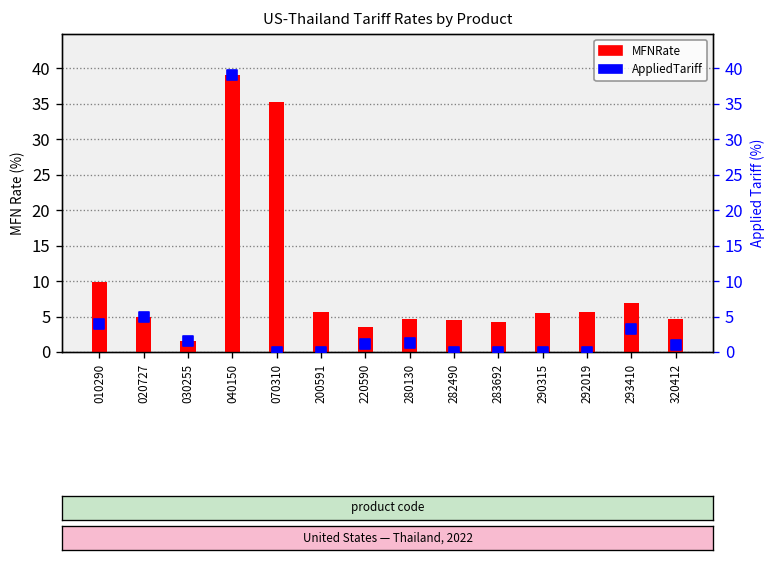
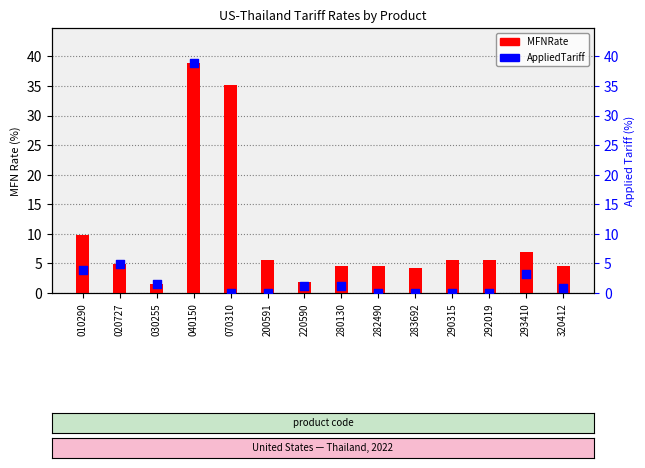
  {
    "MFNRate": {
      "010290": 10,
      "020727": 5,
      "030255": 2,
      "040150": 39,
      "070310": 35,
      "200591": 6,
-     "220590": 3,
+     "220590": 2,
      "280130": 5,
      "282490": 5,
      "283692": 4,
      "290315": 6,
      "292019": 6,
      "293410": 7,
      "320412": 5
    }
  }
